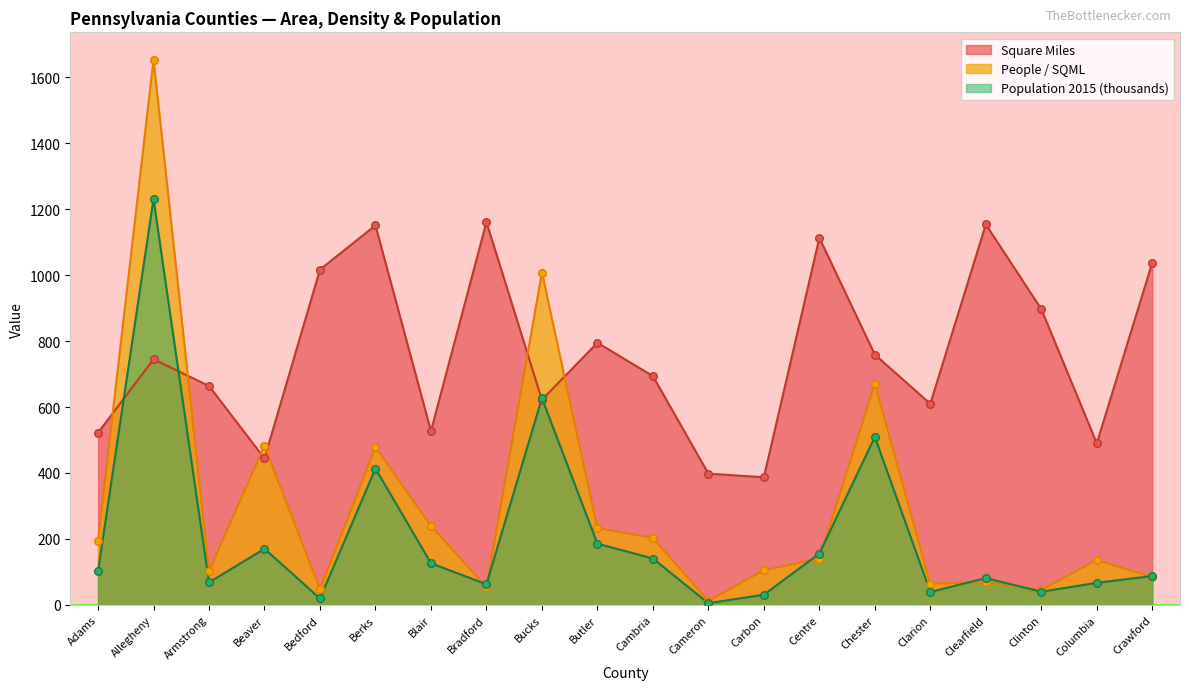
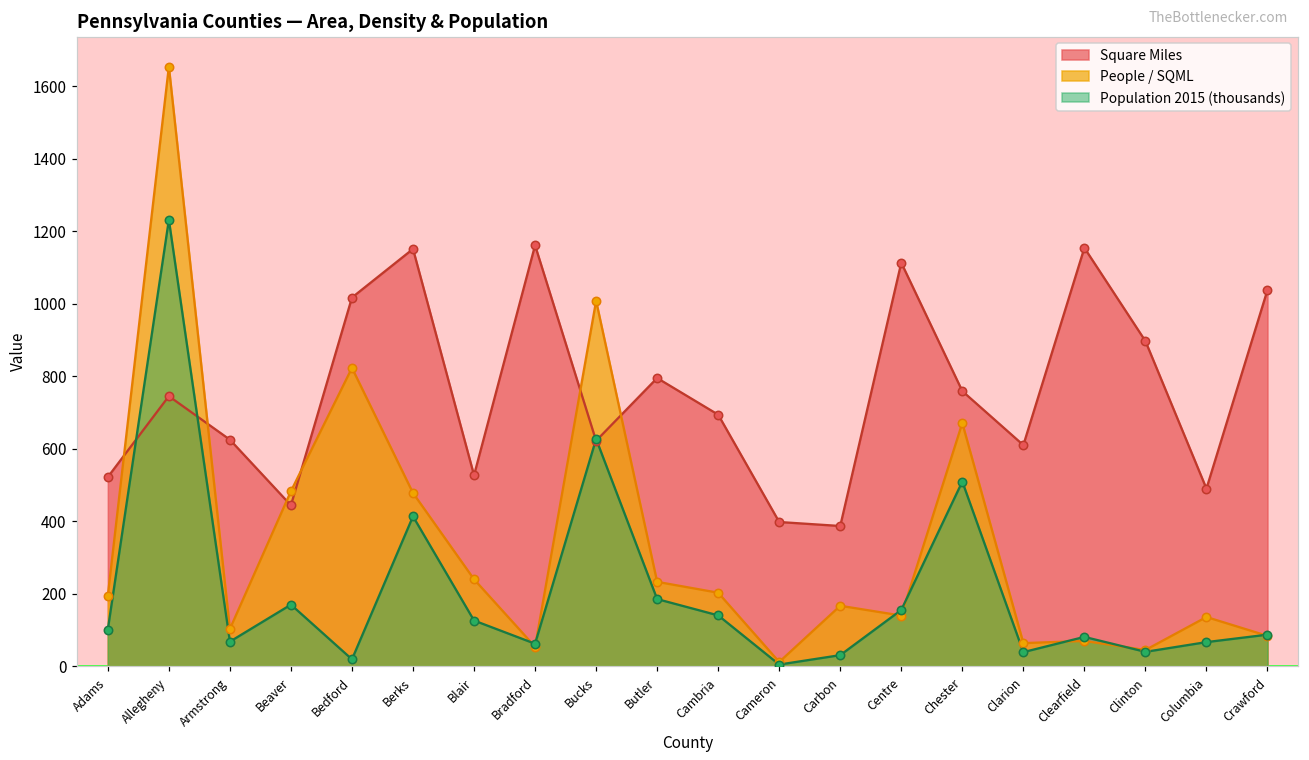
  {
    "Square Miles": {
      "Adams": 520,
      "Allegheny": 750,
-     "Armstrong": 660,
+     "Armstrong": 630,
      "Beaver": 440,
      "Bedford": 1020,
      "Berks": 1150,
      "Blair": 530,
      "Bradford": 1160,
      "Butler": 800,
      "Cambria": 690,
      "Cameron": 400,
      "Carbon": 390,
      "Centre": 1110,
      "Chester": 760,
      "Clarion": 610,
      "Clearfield": 1150,
      "Clinton": 900,
      "Columbia": 490,
      "Crawford": 1040
    },
    "People / SQML": {
      "Adams": 200,
      "Allegheny": 1650,
      "Armstrong": 100,
      "Beaver": 480,
-     "Bedford": 50,
+     "Bedford": 820,
      "Berks": 480,
      "Blair": 240,
      "Bradford": 50,
      "Bucks": 1010,
      "Butler": 230,
      "Cambria": 200,
-     "Carbon": 110,
+     "Carbon": 170,
      "Centre": 140,
      "Chester": 670,
      "Clarion": 60,
      "Clearfield": 70,
      "Columbia": 140
    },
    "Population 2015 (thousands)": {
      "Adams": 100,
      "Allegheny": 1230,
      "Armstrong": 70,
      "Beaver": 170,
      "Bedford": 20,
      "Berks": 410,
      "Blair": 130,
      "Bradford": 60,
      "Butler": 190,
      "Cambria": 140,
      "Carbon": 30,
      "Centre": 160,
      "Chester": 510,
      "Clarion": 40,
      "Clearfield": 80,
      "Columbia": 70
    }
  }
